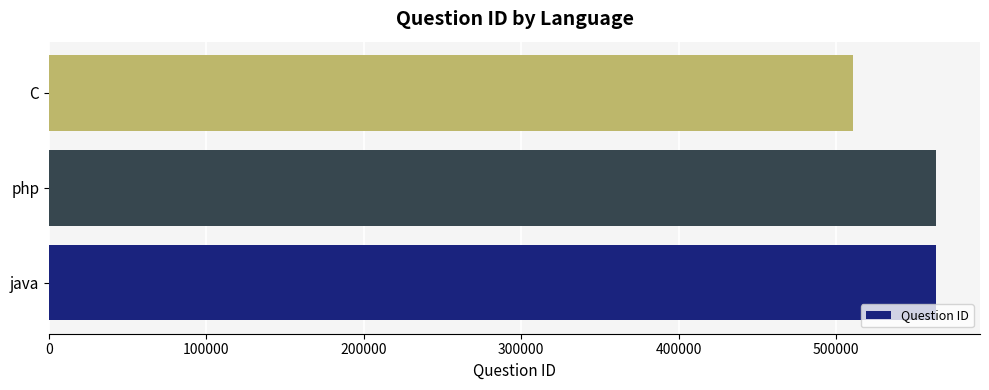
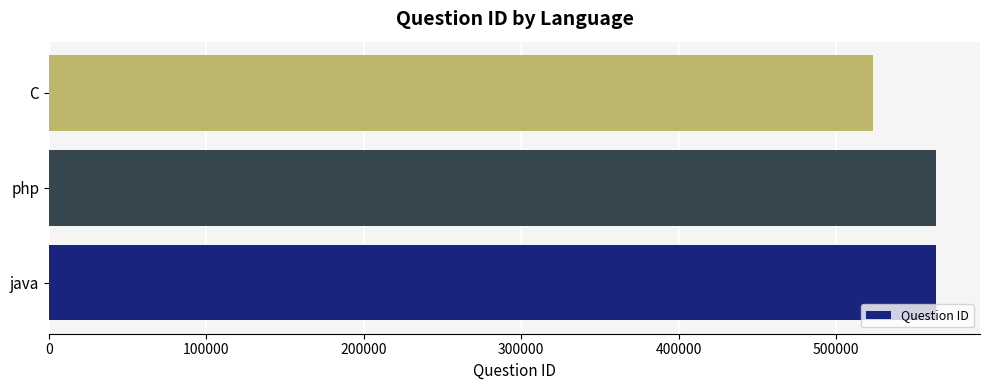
  {
-   "C": 511000,
+   "C": 523000,
    "php": 563000,
    "java": 563000
  }
